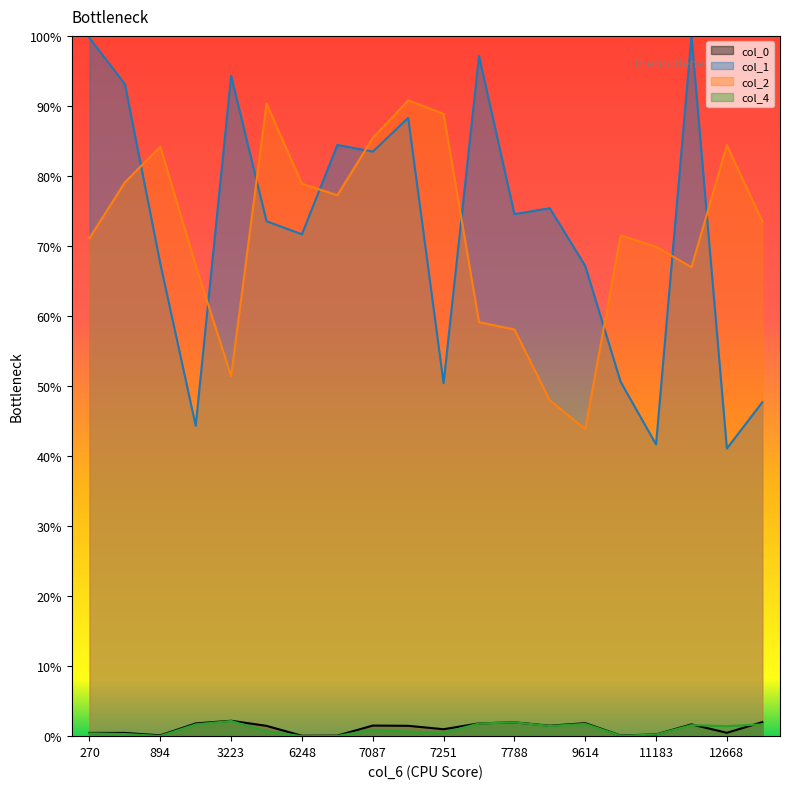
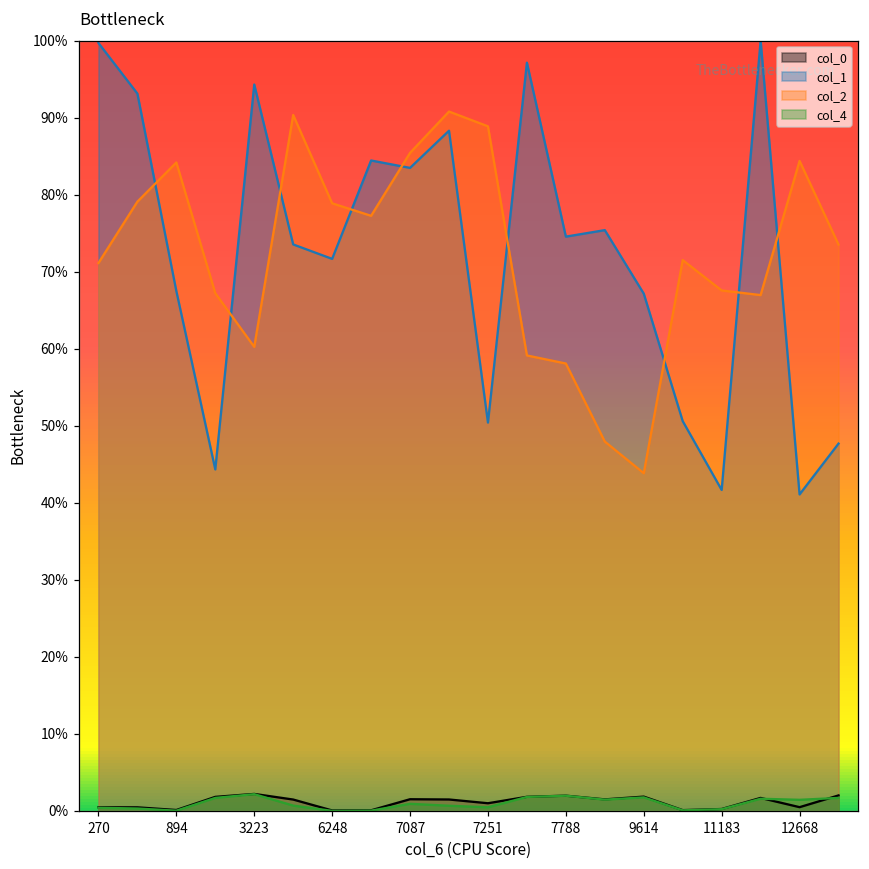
  {
    "col_0": {
      "7087": "2%",
      "7251": "1%",
      "12668": "0%"
    },
    "col_1": {
      "270": "100%",
      "894": "67%",
      "3223": "94%",
      "6248": "72%",
      "7087": "83%",
      "7251": "50%",
      "7788": "75%",
      "9614": "67%",
      "11183": "42%",
      "12668": "41%"
    },
    "col_2": {
      "270": "71%",
      "894": "84%",
-     "3223": "51%",
+     "3223": "60%",
      "6248": "79%",
      "7087": "85%",
      "7251": "89%",
      "7788": "58%",
      "9614": "44%",
-     "11183": "70%",
+     "11183": "68%",
      "12668": "84%"
    },
    "col_4": {
      "7087": "1%",
      "7251": "0%",
      "12668": "1%"
    }
  }
